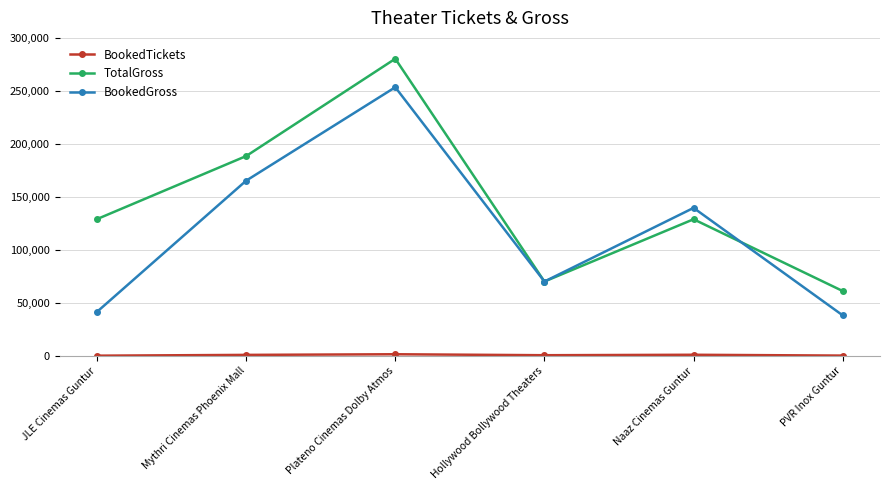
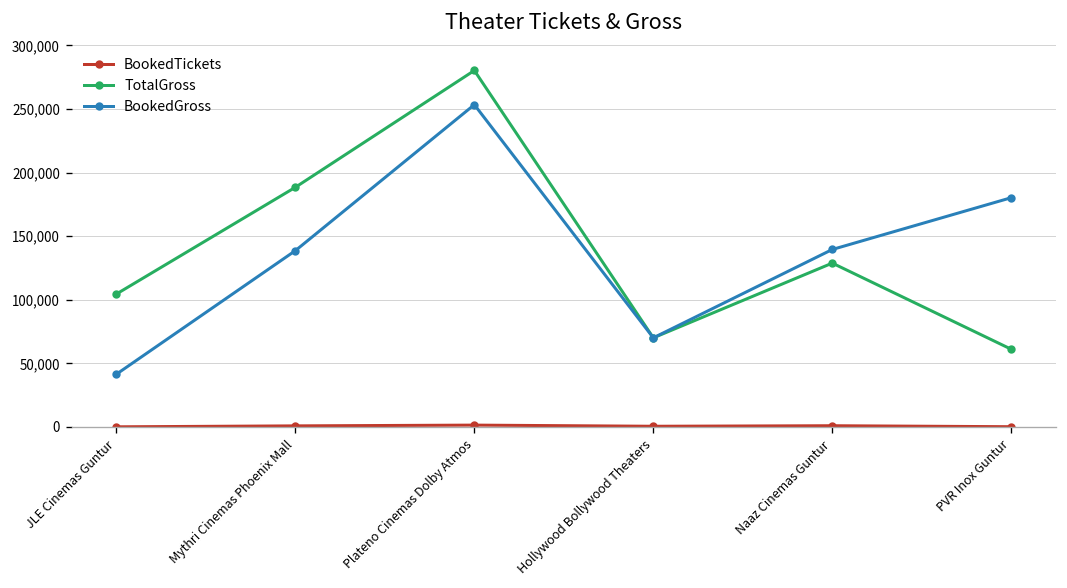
  {
    "BookedTickets": {
      "JLE Cinemas Guntur": "0",
      "Mythri Cinemas Phoenix Mall": "1,000",
      "Plateno Cinemas Dolby Atmos": "1,000",
      "Hollywood Bollywood Theaters": "1,000",
      "Naaz Cinemas Guntur": "1,000",
      "PVR Inox Guntur": "0"
    },
    "TotalGross": {
-     "JLE Cinemas Guntur": "129,000",
+     "JLE Cinemas Guntur": "105,000",
      "Mythri Cinemas Phoenix Mall": "188,000",
      "Plateno Cinemas Dolby Atmos": "280,000",
      "Naaz Cinemas Guntur": "129,000",
      "PVR Inox Guntur": "61,000"
    },
    "BookedGross": {
      "JLE Cinemas Guntur": "42,000",
-     "Mythri Cinemas Phoenix Mall": "165,000",
+     "Mythri Cinemas Phoenix Mall": "139,000",
      "Plateno Cinemas Dolby Atmos": "253,000",
      "Naaz Cinemas Guntur": "140,000",
-     "PVR Inox Guntur": "38,000"
+     "PVR Inox Guntur": "180,000"
    }
  }
